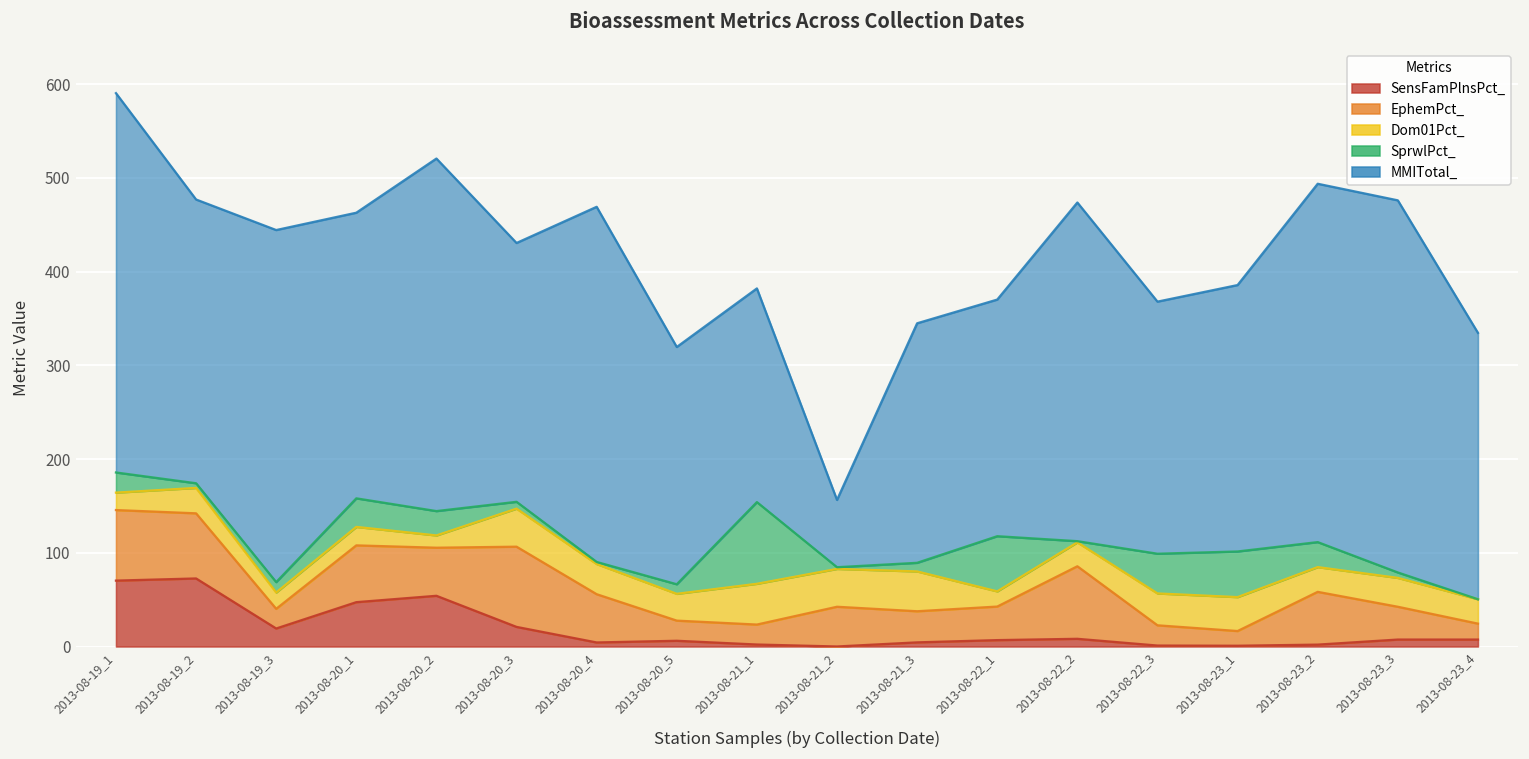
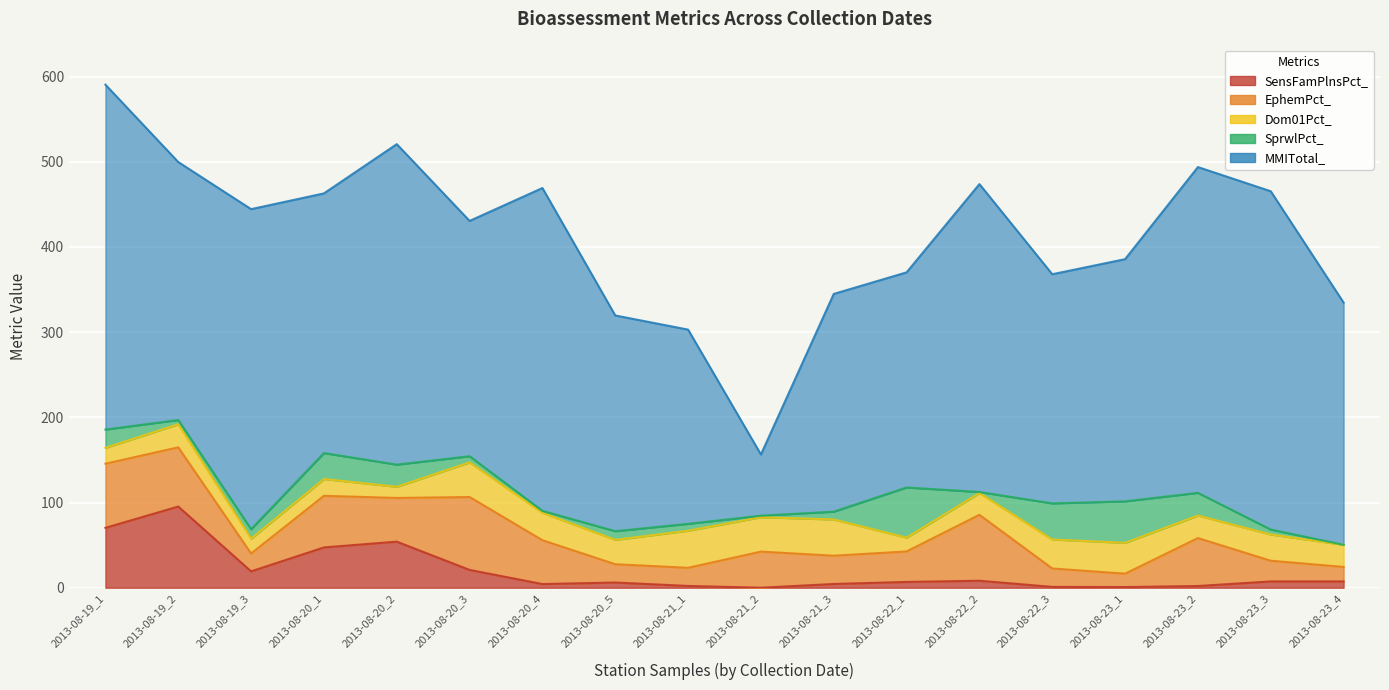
  {
    "SensFamPlnsPct_": {
      "2013-08-19_1": 70,
-     "2013-08-19_2": 70,
+     "2013-08-19_2": 100,
      "2013-08-19_3": 20,
      "2013-08-20_1": 50,
      "2013-08-20_2": 50,
      "2013-08-20_3": 20,
      "2013-08-20_4": 0,
      "2013-08-20_5": 10,
      "2013-08-21_1": 0,
      "2013-08-21_2": 0,
      "2013-08-21_3": 0,
      "2013-08-22_1": 10,
      "2013-08-22_2": 10,
      "2013-08-22_3": 0,
      "2013-08-23_1": 0,
      "2013-08-23_2": 0,
      "2013-08-23_3": 10,
      "2013-08-23_4": 10
    },
    "EphemPct_": {
      "2013-08-19_1": 80,
      "2013-08-19_2": 70,
      "2013-08-19_3": 20,
      "2013-08-20_1": 60,
      "2013-08-20_2": 50,
      "2013-08-20_3": 90,
      "2013-08-20_4": 50,
      "2013-08-20_5": 20,
      "2013-08-21_1": 20,
      "2013-08-21_2": 40,
      "2013-08-21_3": 30,
      "2013-08-22_1": 40,
      "2013-08-22_2": 80,
      "2013-08-22_3": 20,
      "2013-08-23_1": 20,
      "2013-08-23_2": 60,
-     "2013-08-23_3": 40,
+     "2013-08-23_3": 20,
      "2013-08-23_4": 20
    },
    "Dom01Pct_": {
      "2013-08-19_1": 20,
      "2013-08-19_2": 30,
      "2013-08-19_3": 20,
      "2013-08-20_1": 20,
      "2013-08-20_2": 10,
      "2013-08-20_3": 40,
      "2013-08-20_5": 30,
      "2013-08-21_1": 40,
      "2013-08-21_3": 40,
      "2013-08-22_1": 20,
      "2013-08-22_3": 30,
      "2013-08-23_1": 40,
      "2013-08-23_2": 30,
      "2013-08-23_3": 30
    },
    "SprwlPct_": {
      "2013-08-19_1": 20,
      "2013-08-19_2": 10,
      "2013-08-19_3": 10,
      "2013-08-20_1": 30,
      "2013-08-20_2": 30,
      "2013-08-20_3": 10,
      "2013-08-20_5": 10,
-     "2013-08-21_1": 90,
+     "2013-08-21_1": 10,
      "2013-08-21_3": 10,
      "2013-08-22_1": 60,
      "2013-08-22_3": 40,
      "2013-08-23_1": 50,
      "2013-08-23_2": 30,
      "2013-08-23_3": 10
    },
    "MMITotal_": {
      "2013-08-19_1": 400,
      "2013-08-19_2": 300,
      "2013-08-19_3": 380,
      "2013-08-20_1": 300,
      "2013-08-20_2": 380,
      "2013-08-20_3": 280,
      "2013-08-20_4": 380,
      "2013-08-20_5": 250,
      "2013-08-21_1": 230,
      "2013-08-21_2": 70,
      "2013-08-21_3": 260,
      "2013-08-22_1": 250,
      "2013-08-22_2": 360,
      "2013-08-22_3": 270,
      "2013-08-23_1": 280,
      "2013-08-23_2": 380,
      "2013-08-23_3": 400,
      "2013-08-23_4": 280
    }
  }
